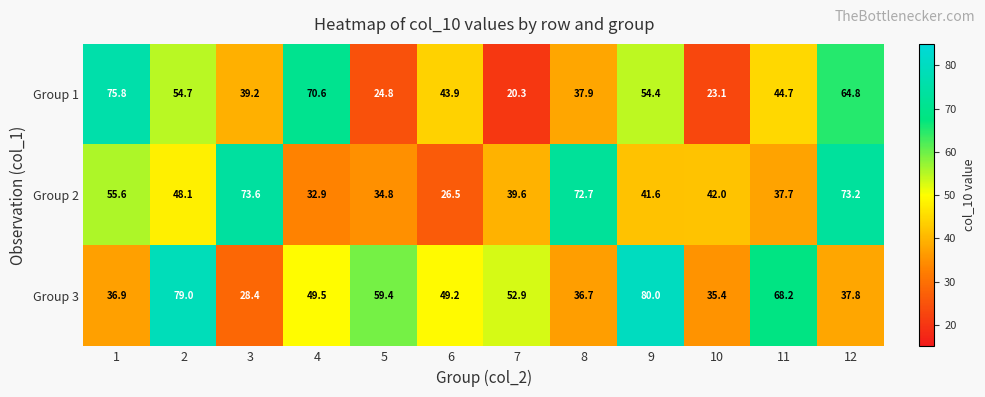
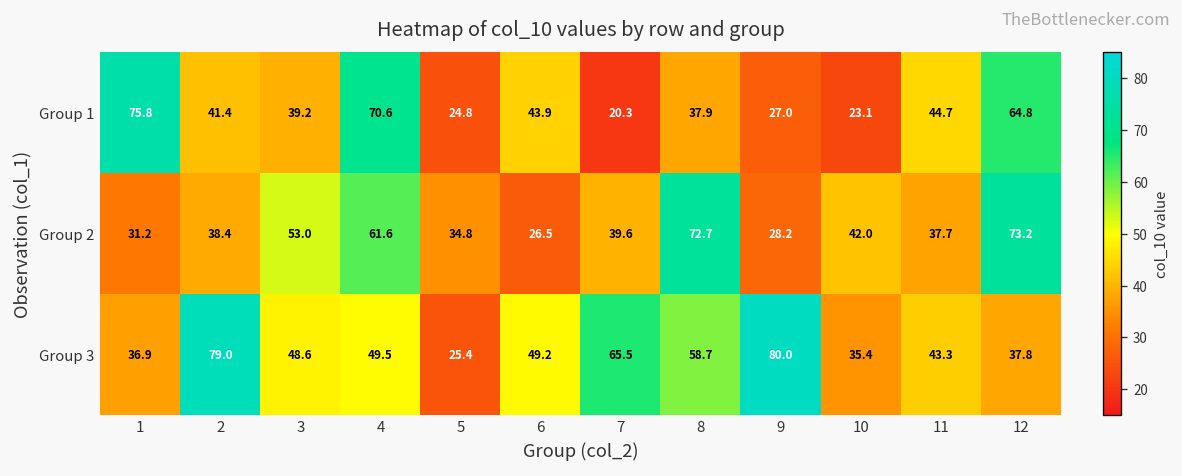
  {
    "Group 1": {
      "1": 75.8,
-     "2": 54.7,
+     "2": 41.4,
      "3": 39.2,
      "4": 70.6,
      "5": 24.8,
      "6": 43.9,
      "7": 20.3,
      "8": 37.9,
-     "9": 54.4,
+     "9": 27.0,
      "10": 23.1,
      "11": 44.7,
      "12": 64.8
    },
    "Group 2": {
-     "1": 55.6,
-     "2": 48.1,
-     "3": 73.6,
-     "4": 32.9,
+     "1": 31.2,
+     "2": 38.4,
+     "3": 53.0,
+     "4": 61.6,
      "5": 34.8,
      "6": 26.5,
      "7": 39.6,
      "8": 72.7,
-     "9": 41.6,
+     "9": 28.2,
      "10": 42.0,
      "11": 37.7,
      "12": 73.2
    },
    "Group 3": {
      "1": 36.9,
      "2": 79.0,
-     "3": 28.4,
+     "3": 48.6,
      "4": 49.5,
-     "5": 59.4,
+     "5": 25.4,
      "6": 49.2,
-     "7": 52.9,
-     "8": 36.7,
+     "7": 65.5,
+     "8": 58.7,
      "9": 80.0,
      "10": 35.4,
-     "11": 68.2,
+     "11": 43.3,
      "12": 37.8
    }
  }
